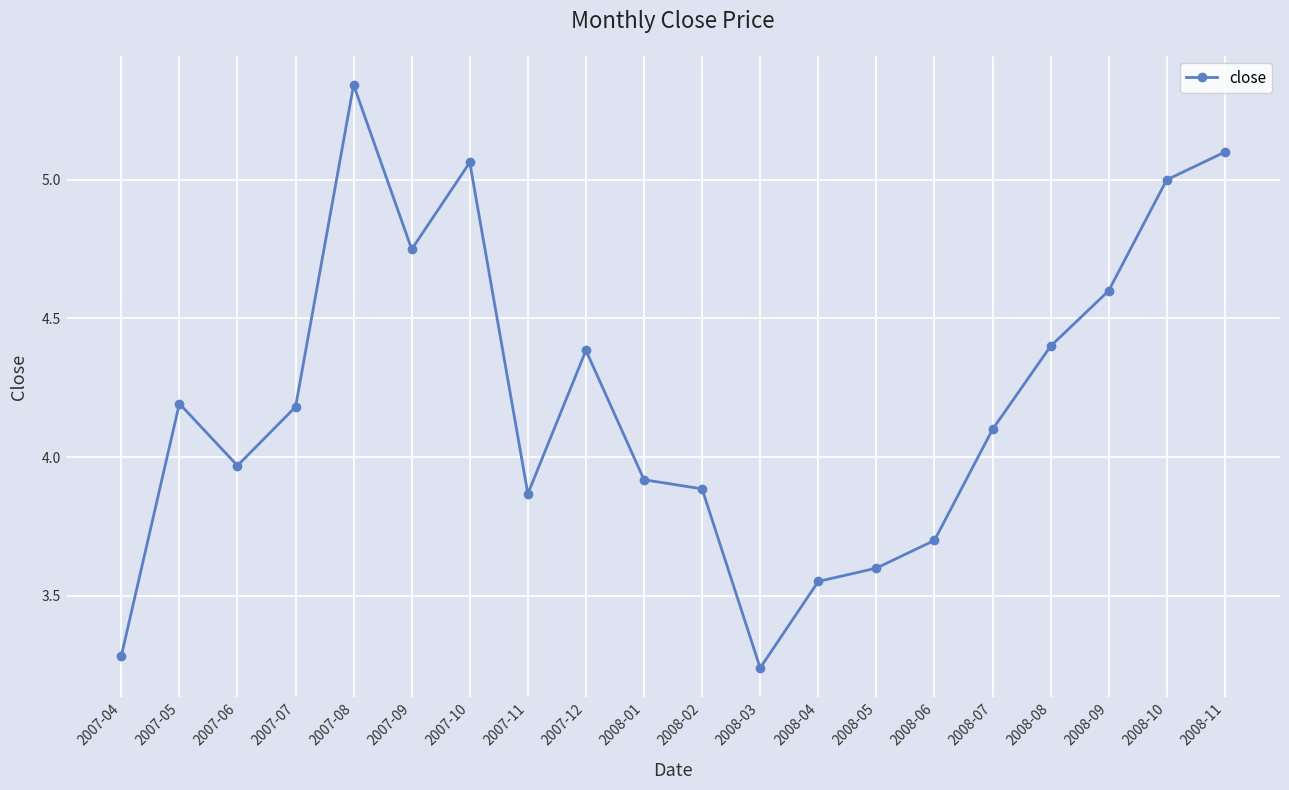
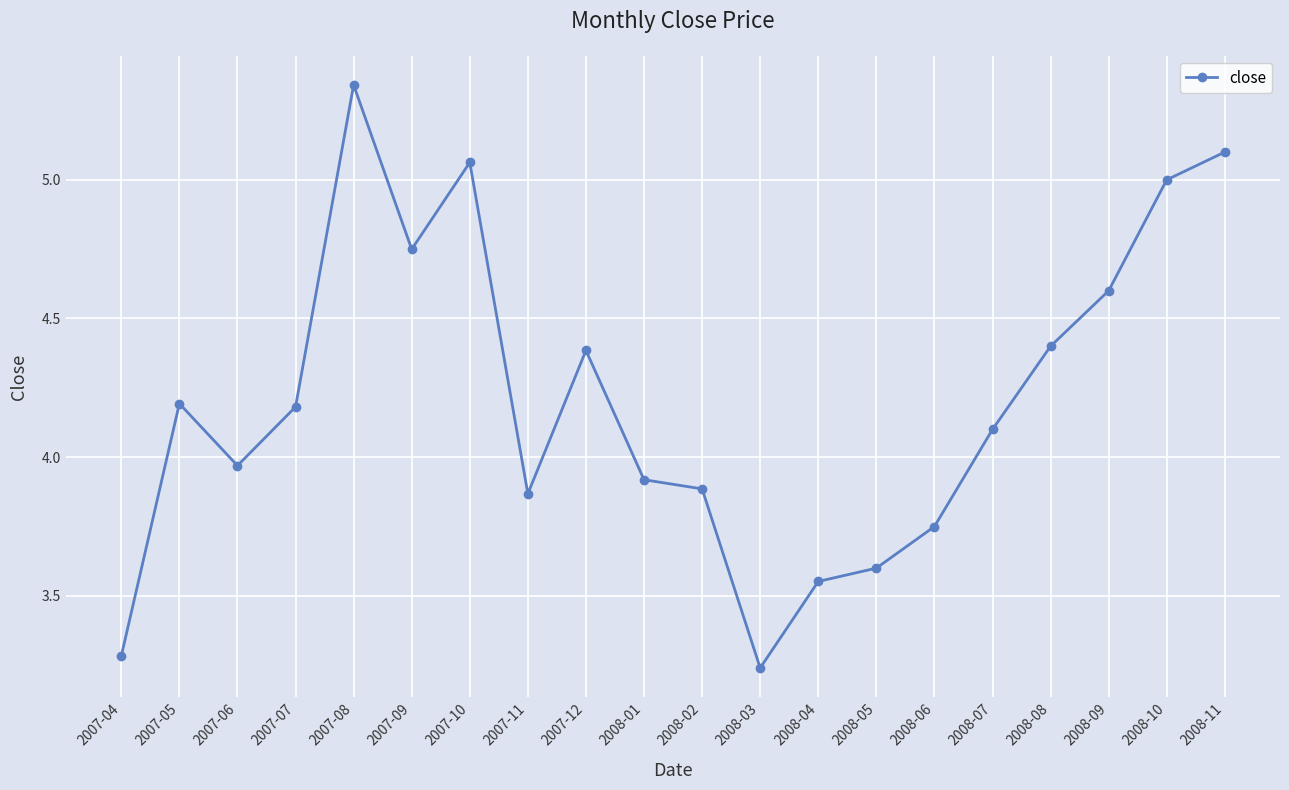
  {
    "2007-04": 3.28,
    "2007-05": 4.19,
    "2007-06": 3.97,
    "2007-07": 4.18,
    "2007-08": 5.34,
    "2007-09": 4.75,
    "2007-10": 5.06,
    "2007-11": 3.87,
    "2007-12": 4.39,
    "2008-01": 3.92,
    "2008-02": 3.89,
    "2008-03": 3.24,
    "2008-04": 3.55,
    "2008-05": 3.60,
-   "2008-06": 3.70,
+   "2008-06": 3.75,
    "2008-07": 4.10,
    "2008-08": 4.40,
    "2008-09": 4.60,
    "2008-10": 5.00,
    "2008-11": 5.10
  }
